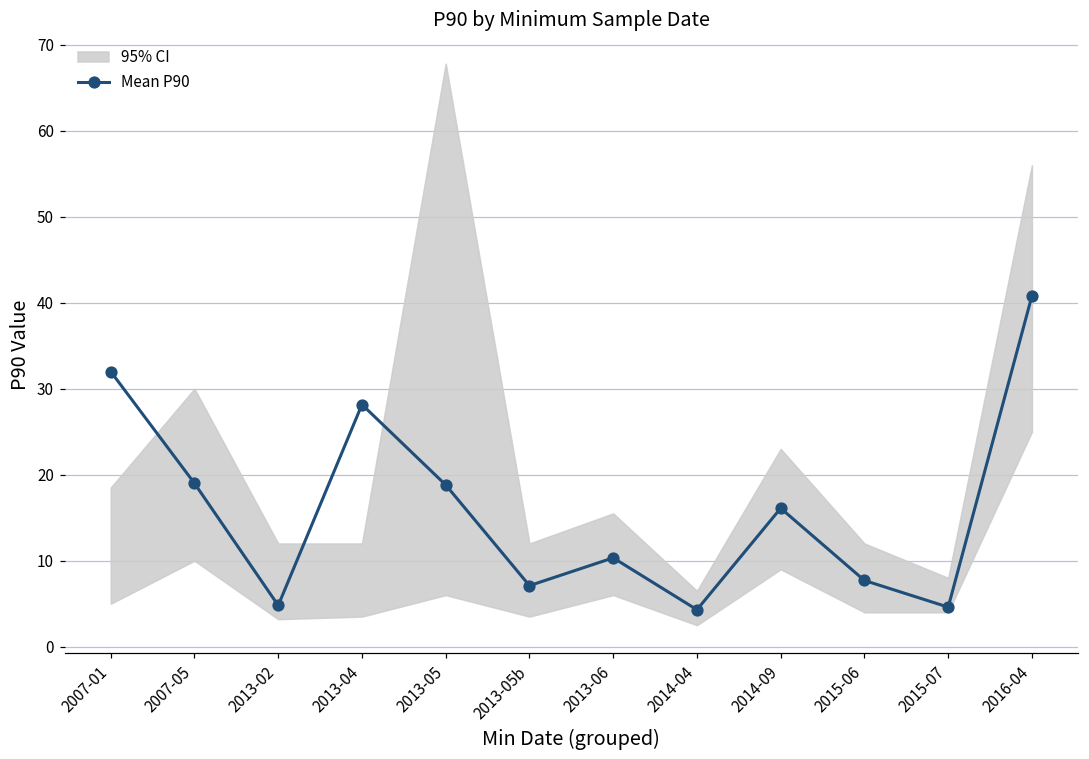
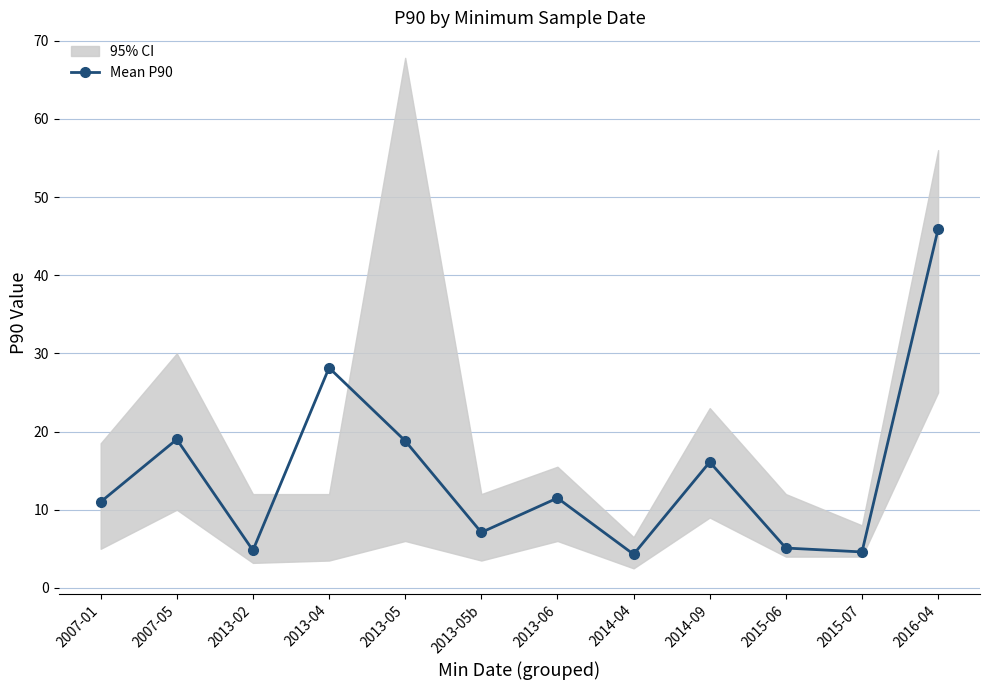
  {
    "Mean P90": {
-     "2007-01": 32,
+     "2007-01": 11,
      "2007-05": 19,
      "2013-02": 5,
      "2013-04": 28,
      "2013-05": 19,
      "2013-05b": 7,
-     "2013-06": 10,
+     "2013-06": 11,
      "2014-04": 4,
      "2014-09": 16,
-     "2015-06": 8,
+     "2015-06": 5,
      "2015-07": 5,
-     "2016-04": 41
+     "2016-04": 46
    }
  }
